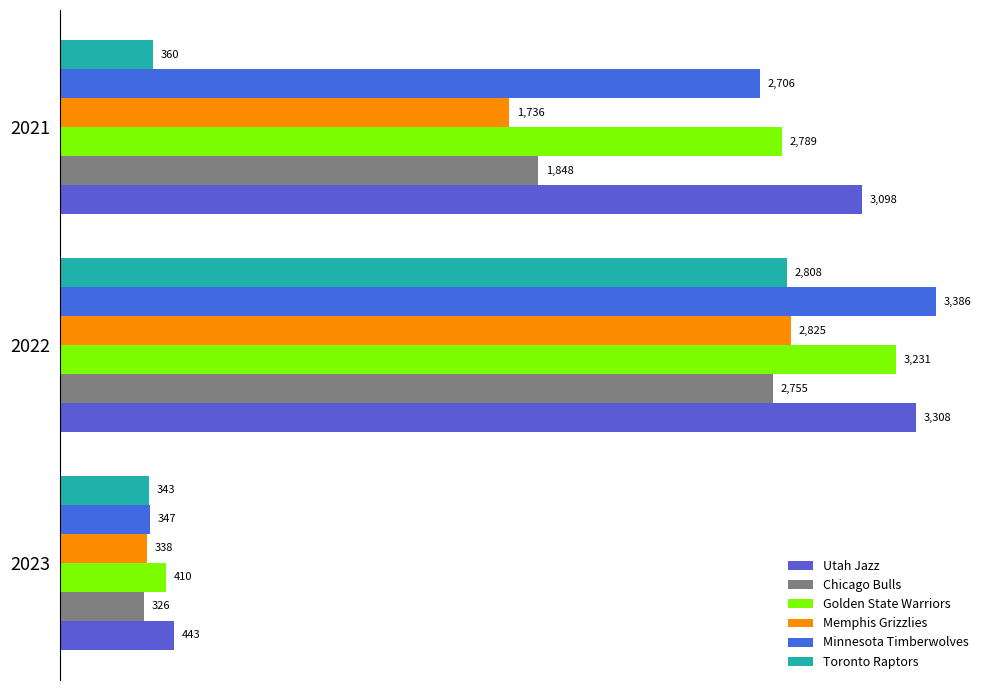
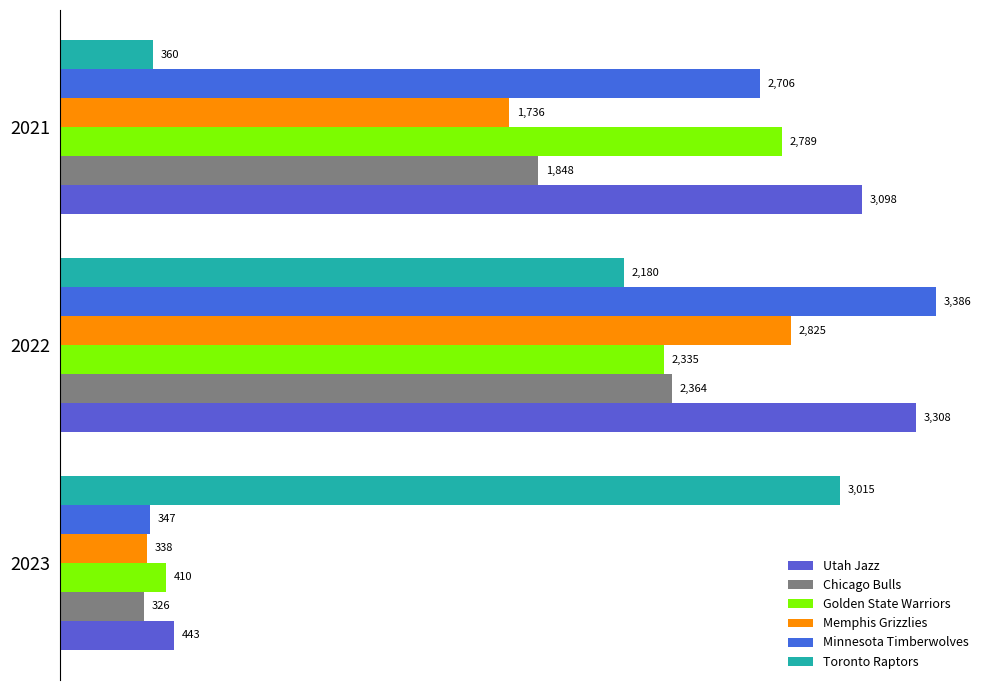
  {
    "Chicago Bulls": {
      "2021": "1,848",
-     "2022": "2,755",
+     "2022": "2,364",
      "2023": "326"
    },
    "Golden State Warriors": {
      "2021": "2,789",
-     "2022": "3,231",
+     "2022": "2,335",
      "2023": "410"
    },
    "Memphis Grizzlies": {
      "2021": "1,736",
      "2022": "2,825",
      "2023": "338"
    },
    "Toronto Raptors": {
      "2021": "360",
-     "2022": "2,808",
-     "2023": "343"
+     "2022": "2,180",
+     "2023": "3,015"
    }
  }
